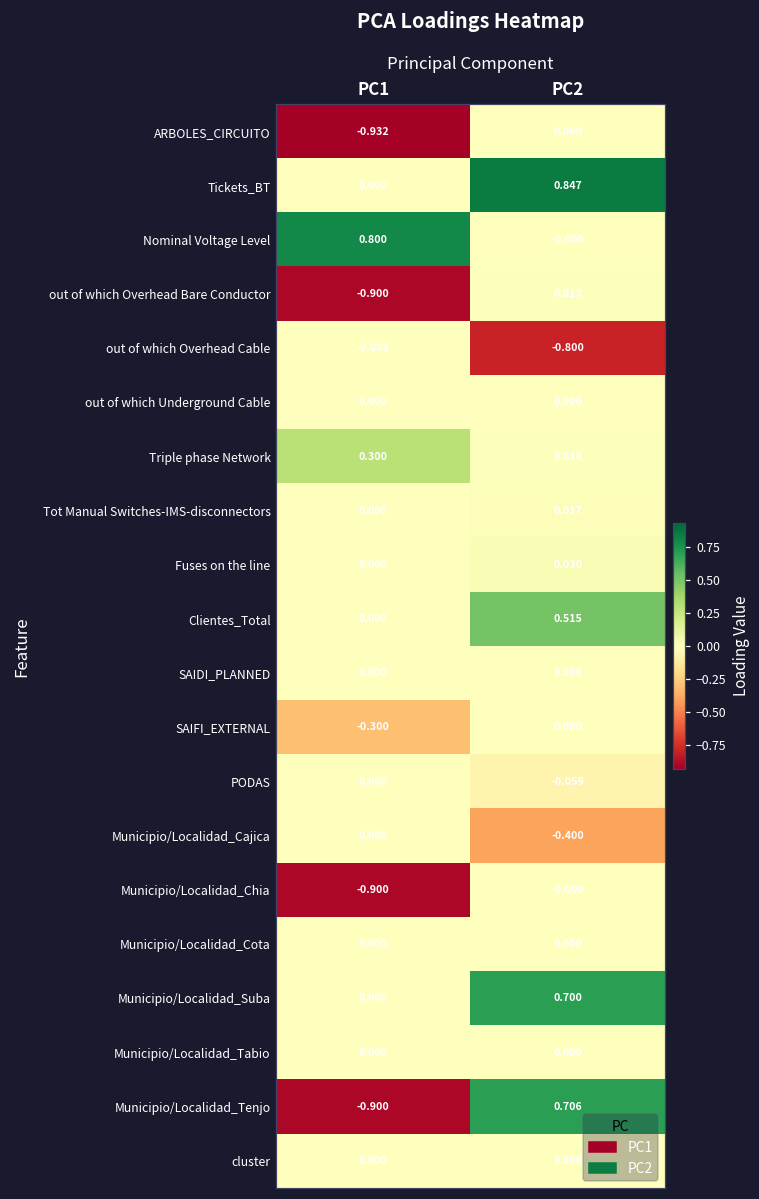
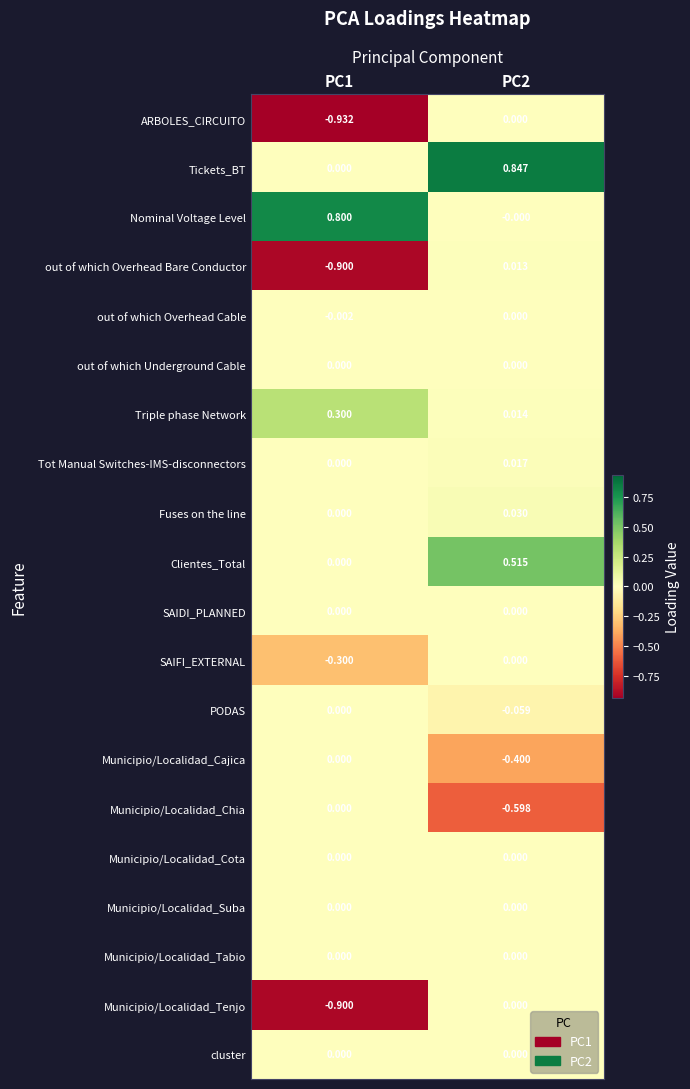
  {
    "ARBOLES_CIRCUITO": {
      "PC1": -0.932,
      "PC2": 0.000
    },
    "Tickets_BT": {
      "PC1": 0.000,
      "PC2": 0.847
    },
    "Nominal Voltage Level": {
      "PC1": 0.800,
      "PC2": -0.000
    },
    "out of which Overhead Bare Conductor": {
      "PC1": -0.900,
      "PC2": 0.013
    },
    "out of which Overhead Cable": {
      "PC1": -0.002,
-     "PC2": -0.800
+     "PC2": 0.000
    },
    "out of which Underground Cable": {
      "PC1": 0.000,
      "PC2": 0.000
    },
    "Triple phase Network": {
      "PC1": 0.300,
      "PC2": 0.014
    },
    "Tot Manual Switches-IMS-disconnectors": {
      "PC1": 0.000,
      "PC2": 0.017
    },
    "Fuses on the line": {
      "PC1": 0.000,
      "PC2": 0.030
    },
    "Clientes_Total": {
      "PC1": 0.000,
      "PC2": 0.515
    },
    "SAIDI_PLANNED": {
      "PC1": 0.000,
      "PC2": 0.000
    },
    "SAIFI_EXTERNAL": {
      "PC1": -0.300,
      "PC2": 0.000
    },
    "PODAS": {
      "PC1": 0.000,
      "PC2": -0.059
    },
    "Municipio/Localidad_Cajica": {
      "PC1": 0.000,
      "PC2": -0.400
    },
    "Municipio/Localidad_Chia": {
-     "PC1": -0.900,
-     "PC2": -0.000
+     "PC1": 0.000,
+     "PC2": -0.598
    },
    "Municipio/Localidad_Cota": {
      "PC1": 0.000,
      "PC2": 0.000
    },
    "Municipio/Localidad_Suba": {
      "PC1": 0.000,
-     "PC2": 0.700
+     "PC2": 0.000
    },
    "Municipio/Localidad_Tabio": {
      "PC1": 0.000,
      "PC2": 0.000
    },
    "Municipio/Localidad_Tenjo": {
      "PC1": -0.900,
-     "PC2": 0.706
+     "PC2": 0.000
    },
    "cluster": {
      "PC1": 0.000,
      "PC2": 0.000
    }
  }
